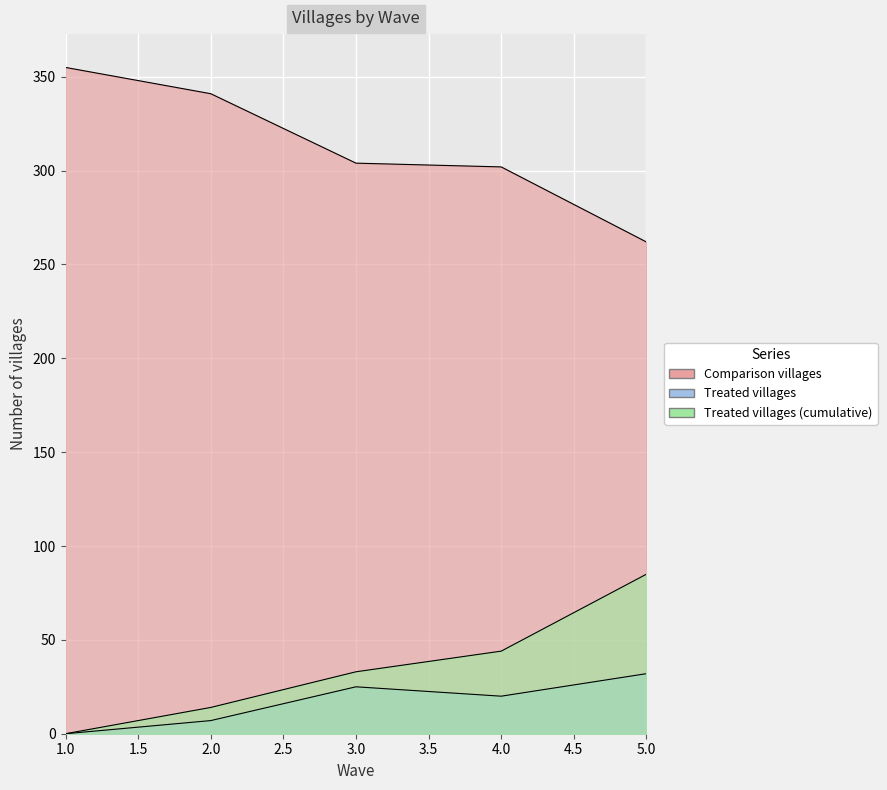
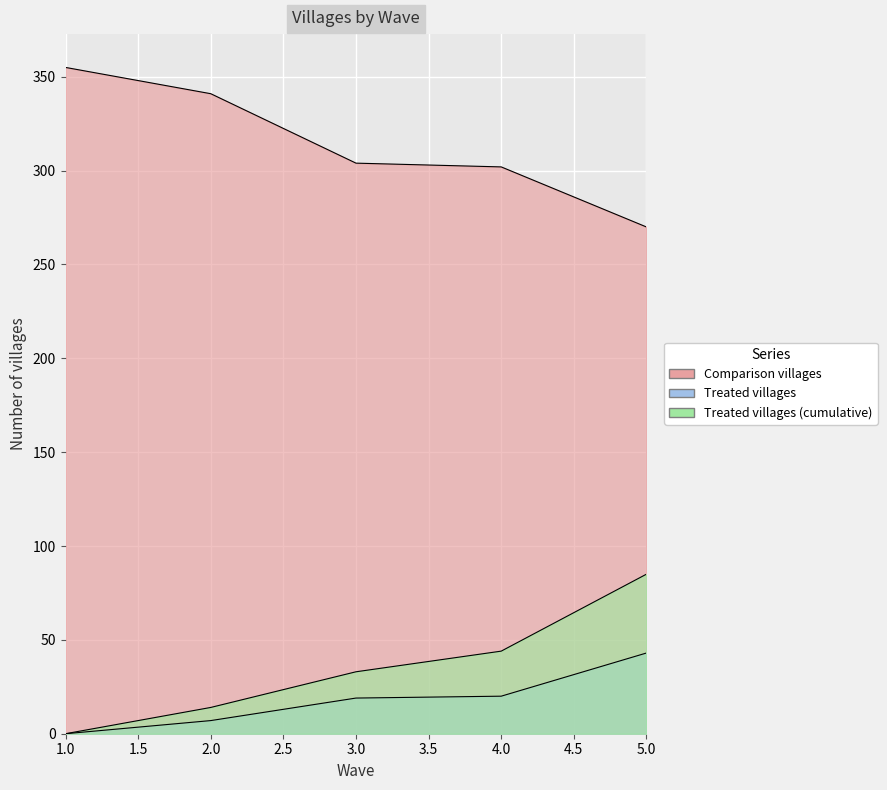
  {
    "Comparison villages": {
      "1.0": 355,
      "2.0": 341,
      "3.0": 304,
      "4.0": 302,
-     "5.0": 262
+     "5.0": 270
    },
    "Treated villages": {
      "2.0": 7,
-     "3.0": 25,
+     "3.0": 19,
      "4.0": 20,
-     "5.0": 32
+     "5.0": 43
    },
    "Treated villages (cumulative)": {
      "2.0": 14,
      "3.0": 33,
      "4.0": 44,
      "5.0": 85
    }
  }
